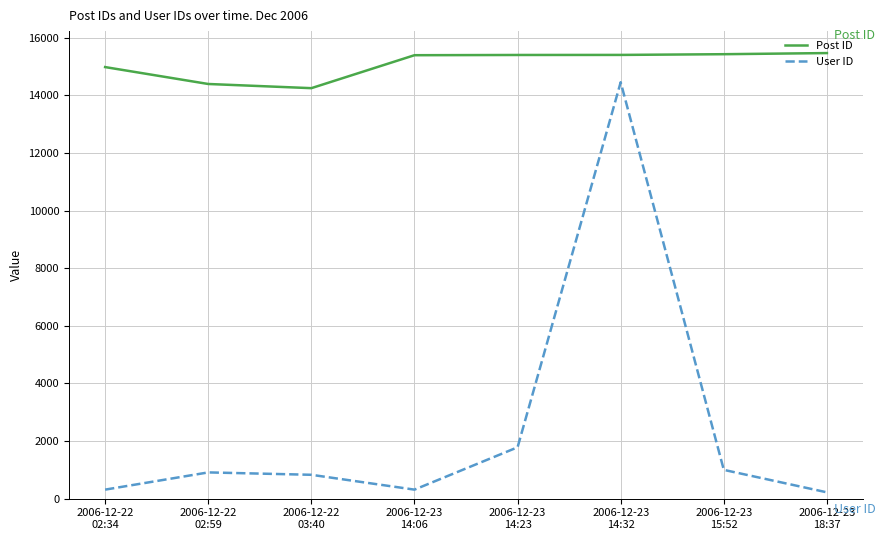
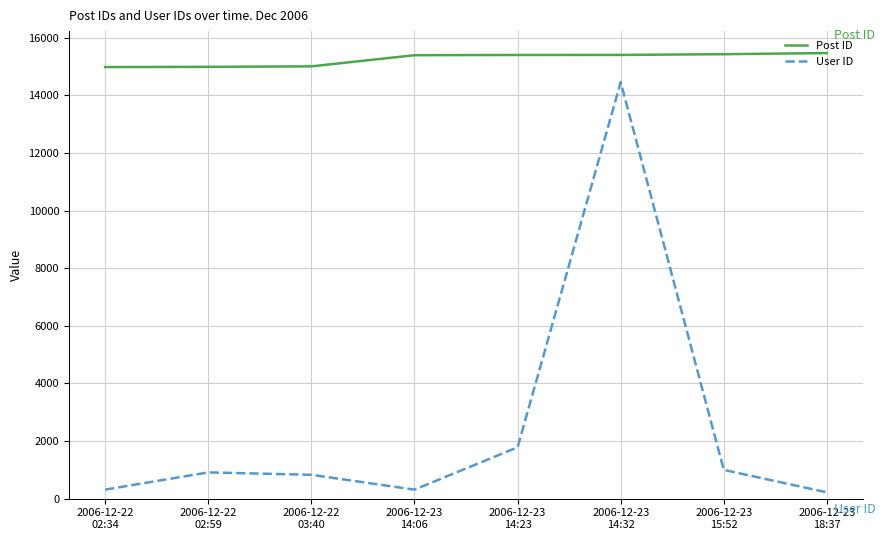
  {
    "Post ID": {
      "2006-12-22 02:34": 15000,
-     "2006-12-22 02:59": 14400,
-     "2006-12-22 03:40": 14300,
+     "2006-12-22 02:59": 15000,
+     "2006-12-22 03:40": 15000,
      "2006-12-23 14:06": 15400,
      "2006-12-23 14:23": 15400,
      "2006-12-23 14:32": 15400,
      "2006-12-23 15:52": 15400,
      "2006-12-23 18:37": 15500
    },
    "User ID": {
      "2006-12-22 02:34": 300,
      "2006-12-22 02:59": 900,
      "2006-12-22 03:40": 800,
      "2006-12-23 14:06": 300,
      "2006-12-23 14:23": 1800,
      "2006-12-23 14:32": 14500,
      "2006-12-23 15:52": 1000,
      "2006-12-23 18:37": 200
    }
  }
